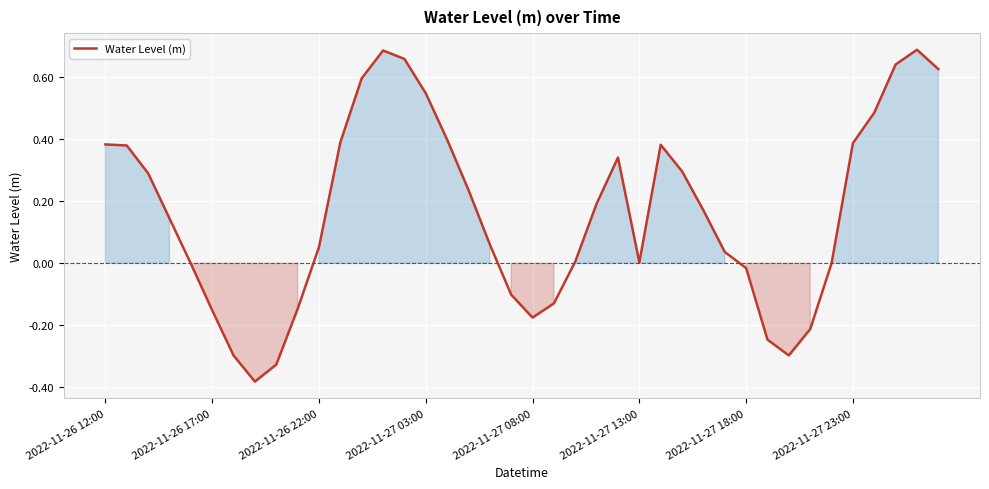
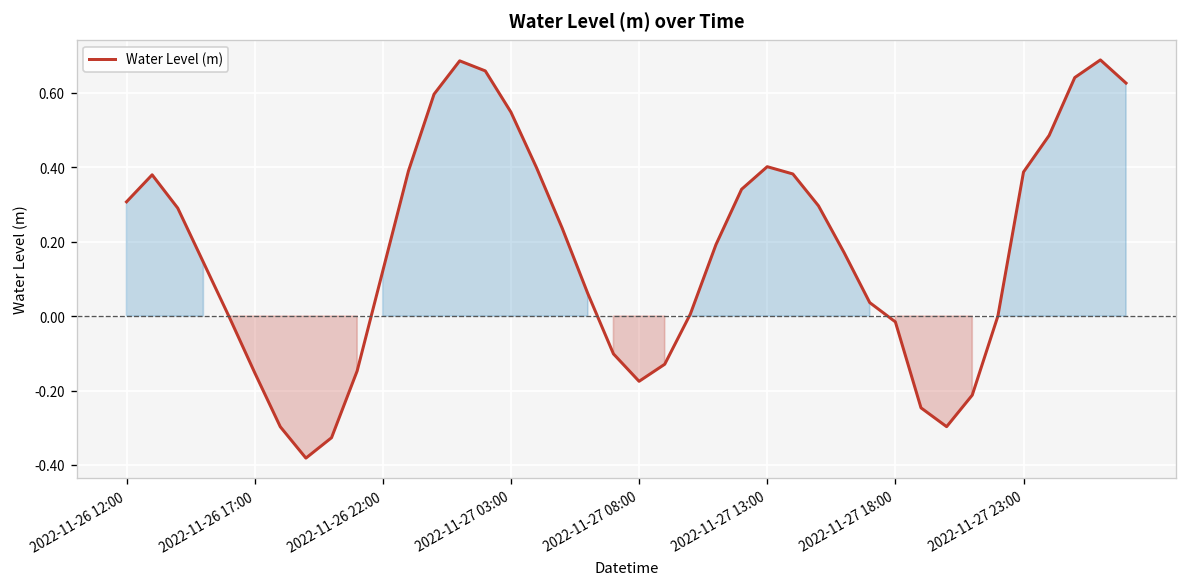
  {
-   "2022-11-26 12:00": 0.38,
+   "2022-11-26 12:00": 0.31,
    "2022-11-26 17:00": -0.15,
-   "2022-11-26 22:00": 0.05,
+   "2022-11-26 22:00": 0.12,
    "2022-11-27 03:00": 0.55,
    "2022-11-27 08:00": -0.18,
-   "2022-11-27 13:00": 0.00,
+   "2022-11-27 13:00": 0.40,
    "2022-11-27 18:00": -0.02,
    "2022-11-27 23:00": 0.39
  }
